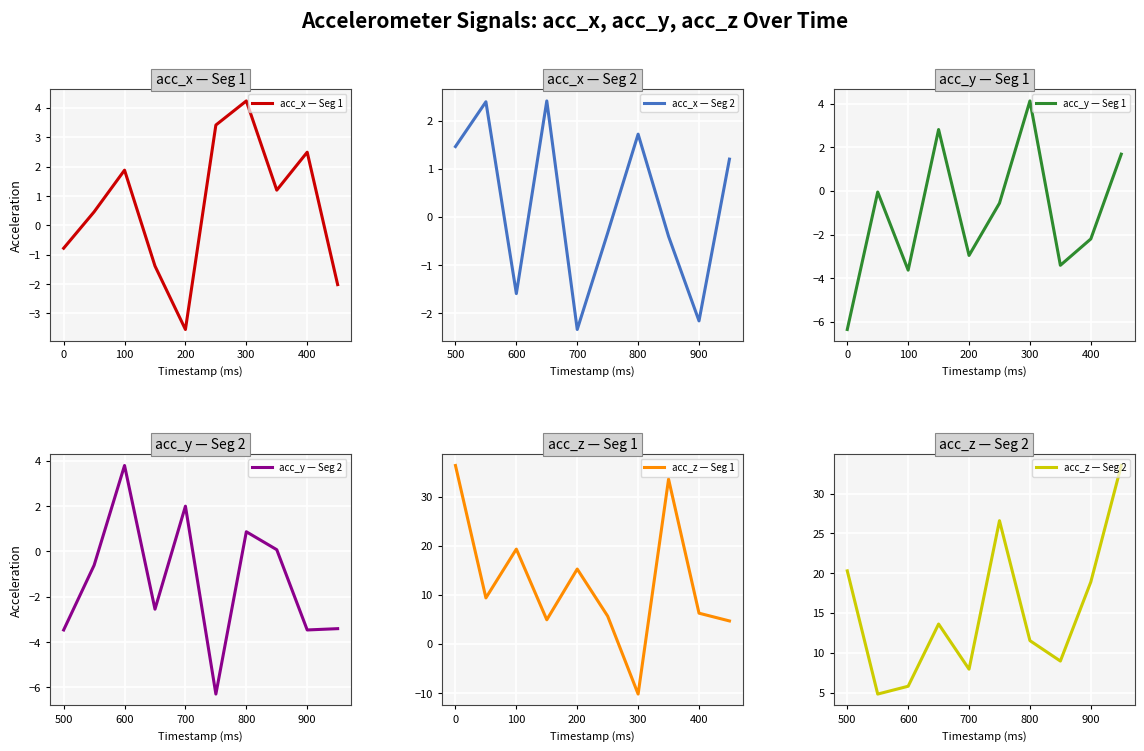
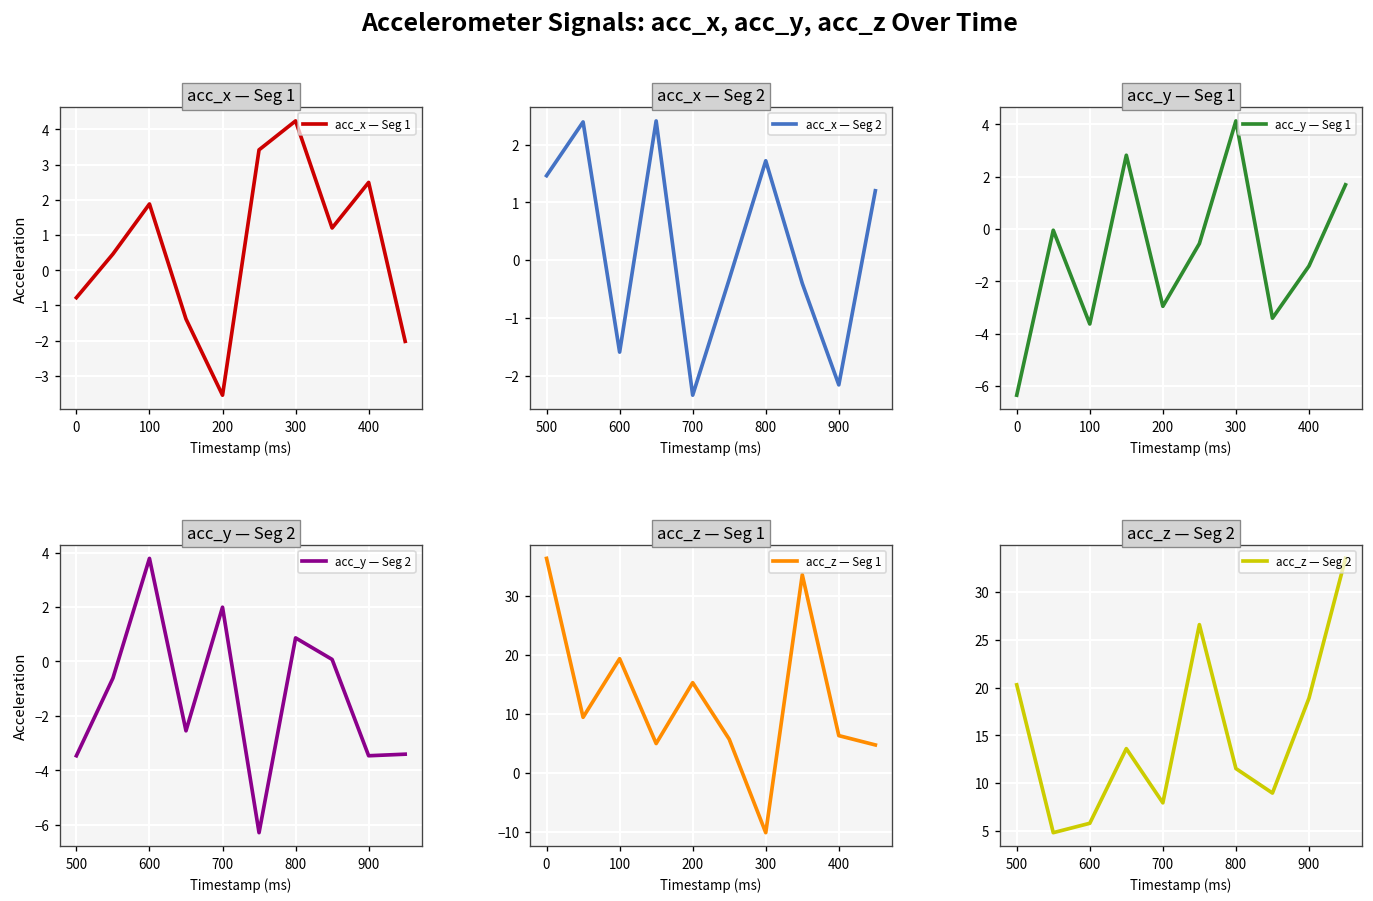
  {
    "acc_x — Seg 1": {
      "0": -0.8,
      "100": 1.9,
      "200": -3.5,
      "300": 4.2,
      "400": 2.5
    },
    "acc_x — Seg 2": {
      "500": 1.5,
      "600": -1.6,
      "700": -2.3,
      "800": 1.7,
      "900": -2.2
    },
    "acc_y — Seg 1": {
      "0": -6.3,
      "100": -3.6,
      "200": -3.0,
      "300": 4.1,
-     "400": -2.2
+     "400": -1.4
    },
    "acc_y — Seg 2": {
      "500": -3.5,
      "600": 3.8,
      "700": 2.0,
      "800": 0.9,
      "900": -3.5
    },
    "acc_z — Seg 1": {
      "0": 36,
      "100": 19,
      "200": 15,
      "300": -10,
      "400": 6
    },
    "acc_z — Seg 2": {
      "500": 20,
      "600": 6,
      "700": 8,
      "800": 12,
      "900": 19
    }
  }
